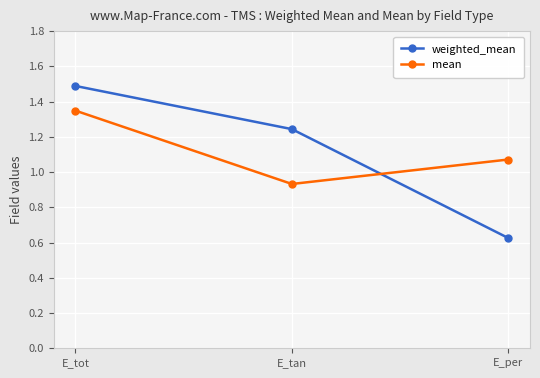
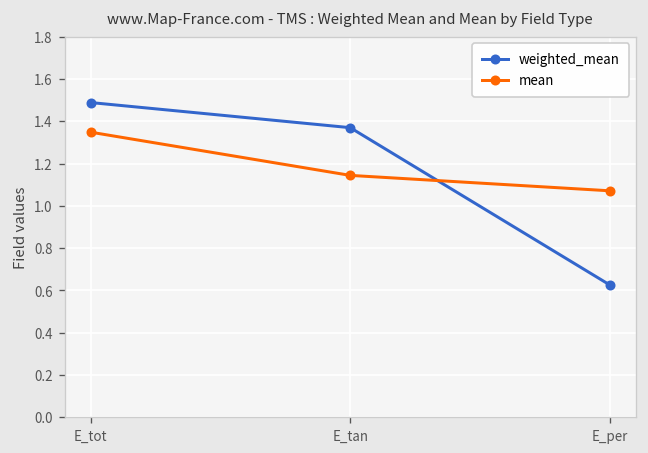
  {
    "weighted_mean": {
      "E_tot": 1.49,
-     "E_tan": 1.24,
+     "E_tan": 1.37,
      "E_per": 0.63
    },
    "mean": {
      "E_tot": 1.35,
-     "E_tan": 0.93,
+     "E_tan": 1.14,
      "E_per": 1.07
    }
  }
